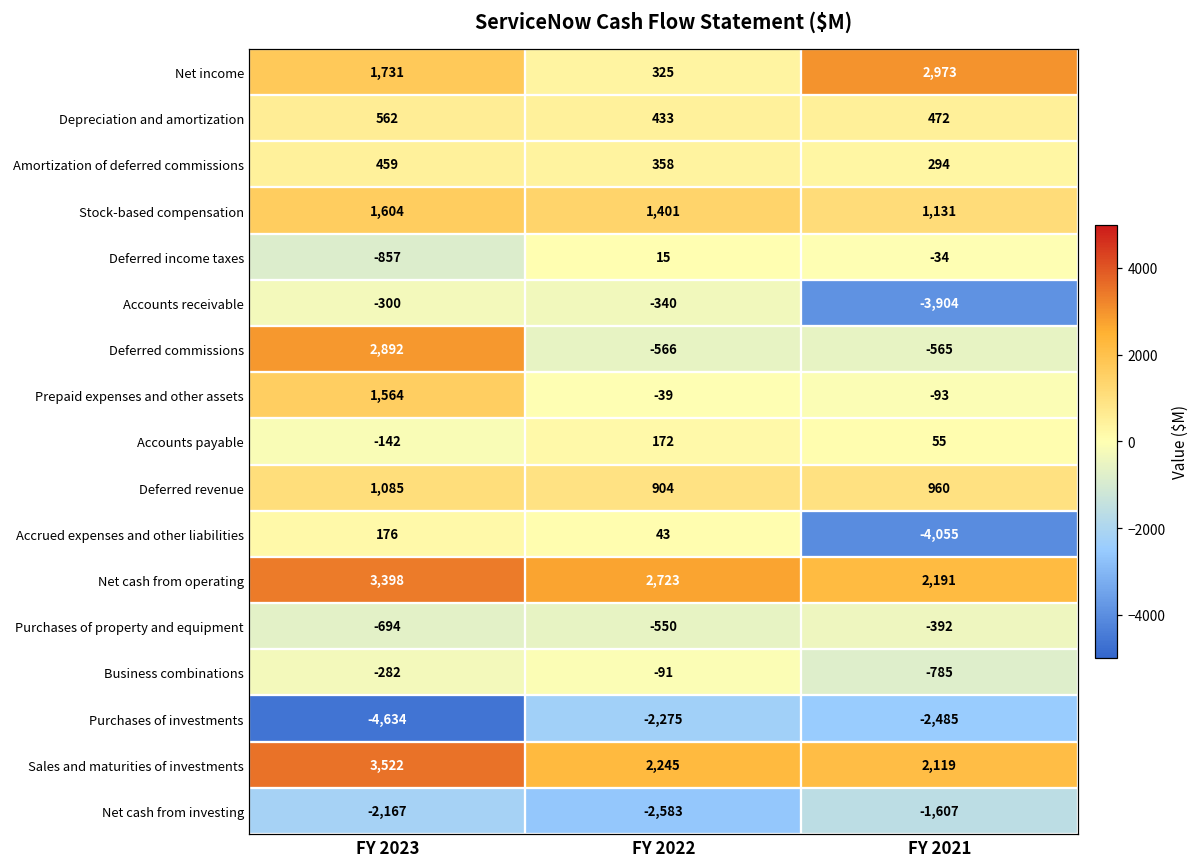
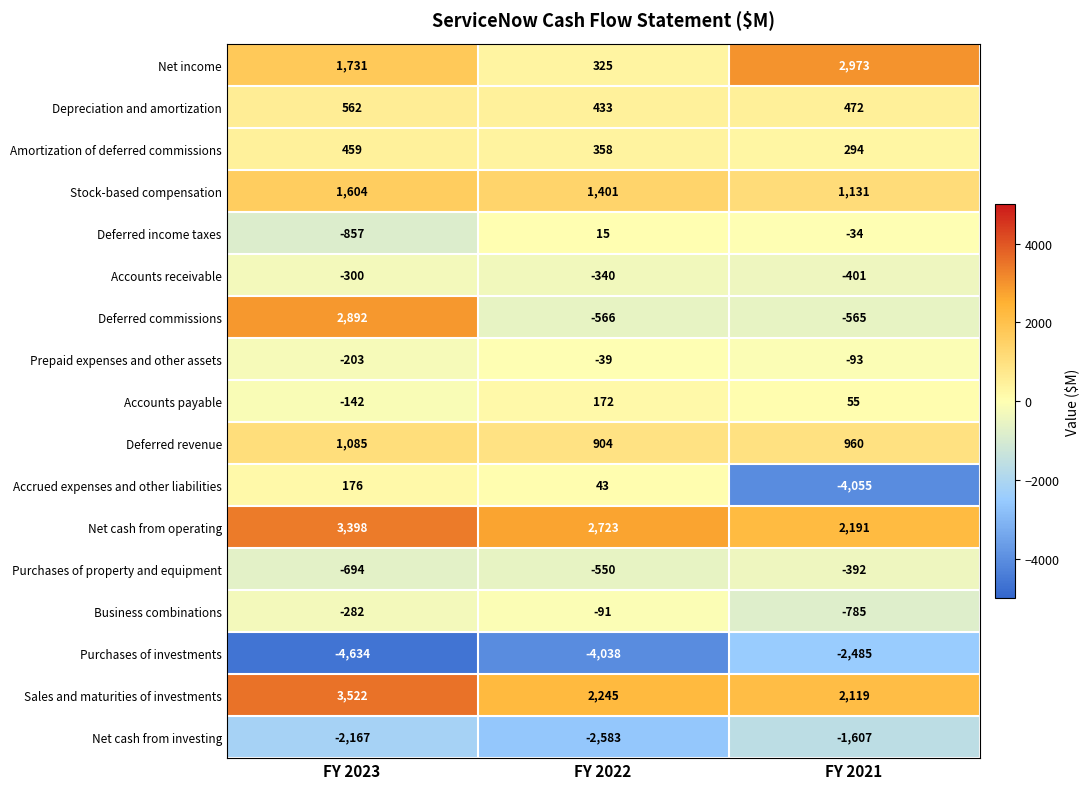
  {
    "Net income": {
      "FY 2023": "1,731",
      "FY 2022": "325",
      "FY 2021": "2,973"
    },
    "Depreciation and amortization": {
      "FY 2023": "562",
      "FY 2022": "433",
      "FY 2021": "472"
    },
    "Amortization of deferred commissions": {
      "FY 2023": "459",
      "FY 2022": "358",
      "FY 2021": "294"
    },
    "Stock-based compensation": {
      "FY 2023": "1,604",
      "FY 2022": "1,401",
      "FY 2021": "1,131"
    },
    "Deferred income taxes": {
      "FY 2023": "-857",
      "FY 2022": "15",
      "FY 2021": "-34"
    },
    "Accounts receivable": {
      "FY 2023": "-300",
      "FY 2022": "-340",
-     "FY 2021": "-3,904"
+     "FY 2021": "-401"
    },
    "Deferred commissions": {
      "FY 2023": "2,892",
      "FY 2022": "-566",
      "FY 2021": "-565"
    },
    "Prepaid expenses and other assets": {
-     "FY 2023": "1,564",
+     "FY 2023": "-203",
      "FY 2022": "-39",
      "FY 2021": "-93"
    },
    "Accounts payable": {
      "FY 2023": "-142",
      "FY 2022": "172",
      "FY 2021": "55"
    },
    "Deferred revenue": {
      "FY 2023": "1,085",
      "FY 2022": "904",
      "FY 2021": "960"
    },
    "Accrued expenses and other liabilities": {
      "FY 2023": "176",
      "FY 2022": "43",
      "FY 2021": "-4,055"
    },
    "Net cash from operating": {
      "FY 2023": "3,398",
      "FY 2022": "2,723",
      "FY 2021": "2,191"
    },
    "Purchases of property and equipment": {
      "FY 2023": "-694",
      "FY 2022": "-550",
      "FY 2021": "-392"
    },
    "Business combinations": {
      "FY 2023": "-282",
      "FY 2022": "-91",
      "FY 2021": "-785"
    },
    "Purchases of investments": {
      "FY 2023": "-4,634",
-     "FY 2022": "-2,275",
+     "FY 2022": "-4,038",
      "FY 2021": "-2,485"
    },
    "Sales and maturities of investments": {
      "FY 2023": "3,522",
      "FY 2022": "2,245",
      "FY 2021": "2,119"
    },
    "Net cash from investing": {
      "FY 2023": "-2,167",
      "FY 2022": "-2,583",
      "FY 2021": "-1,607"
    }
  }
